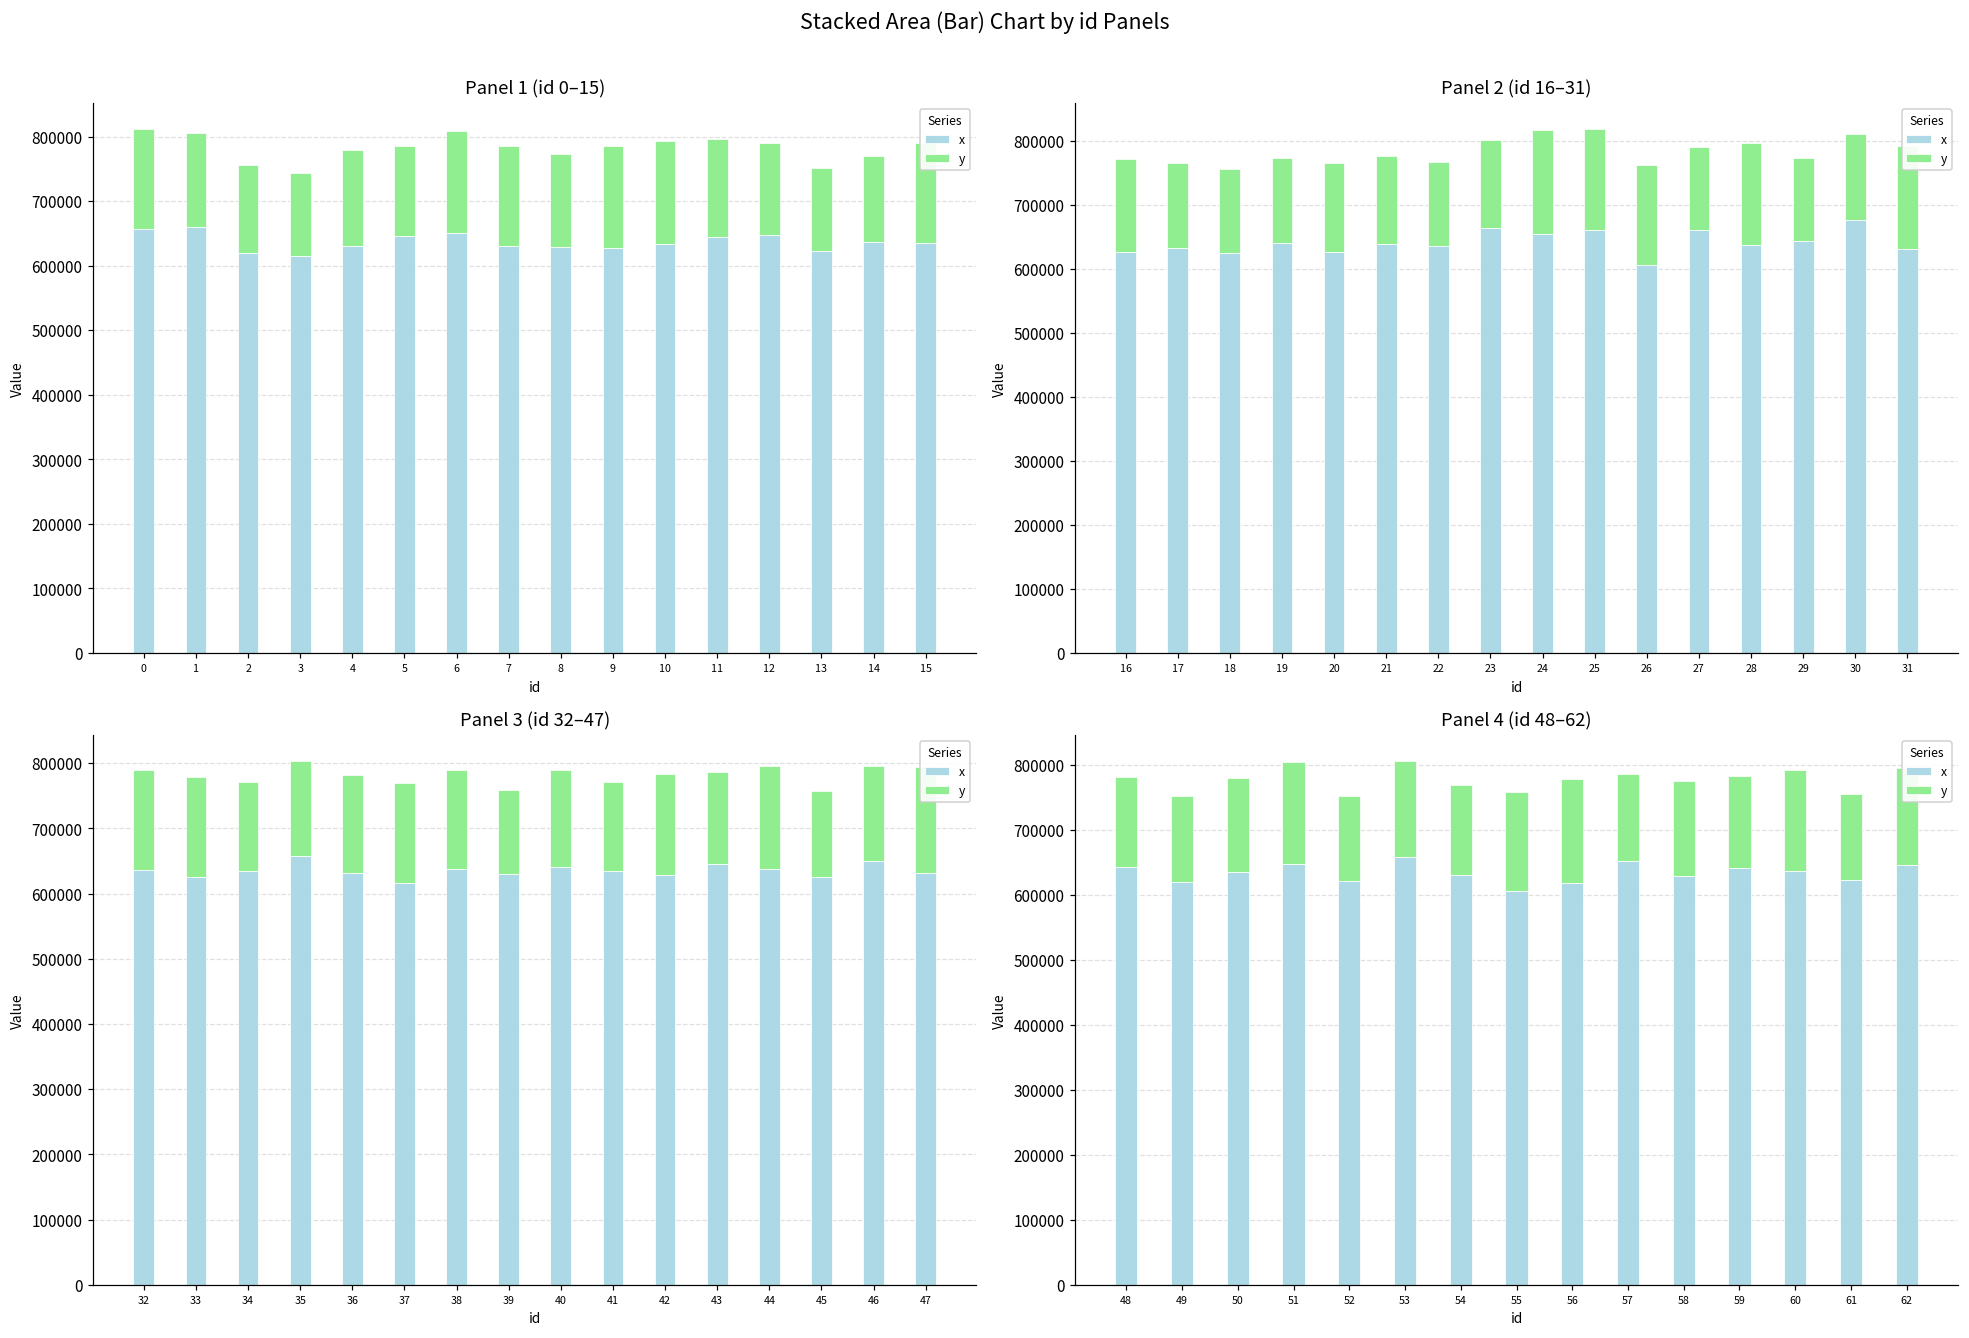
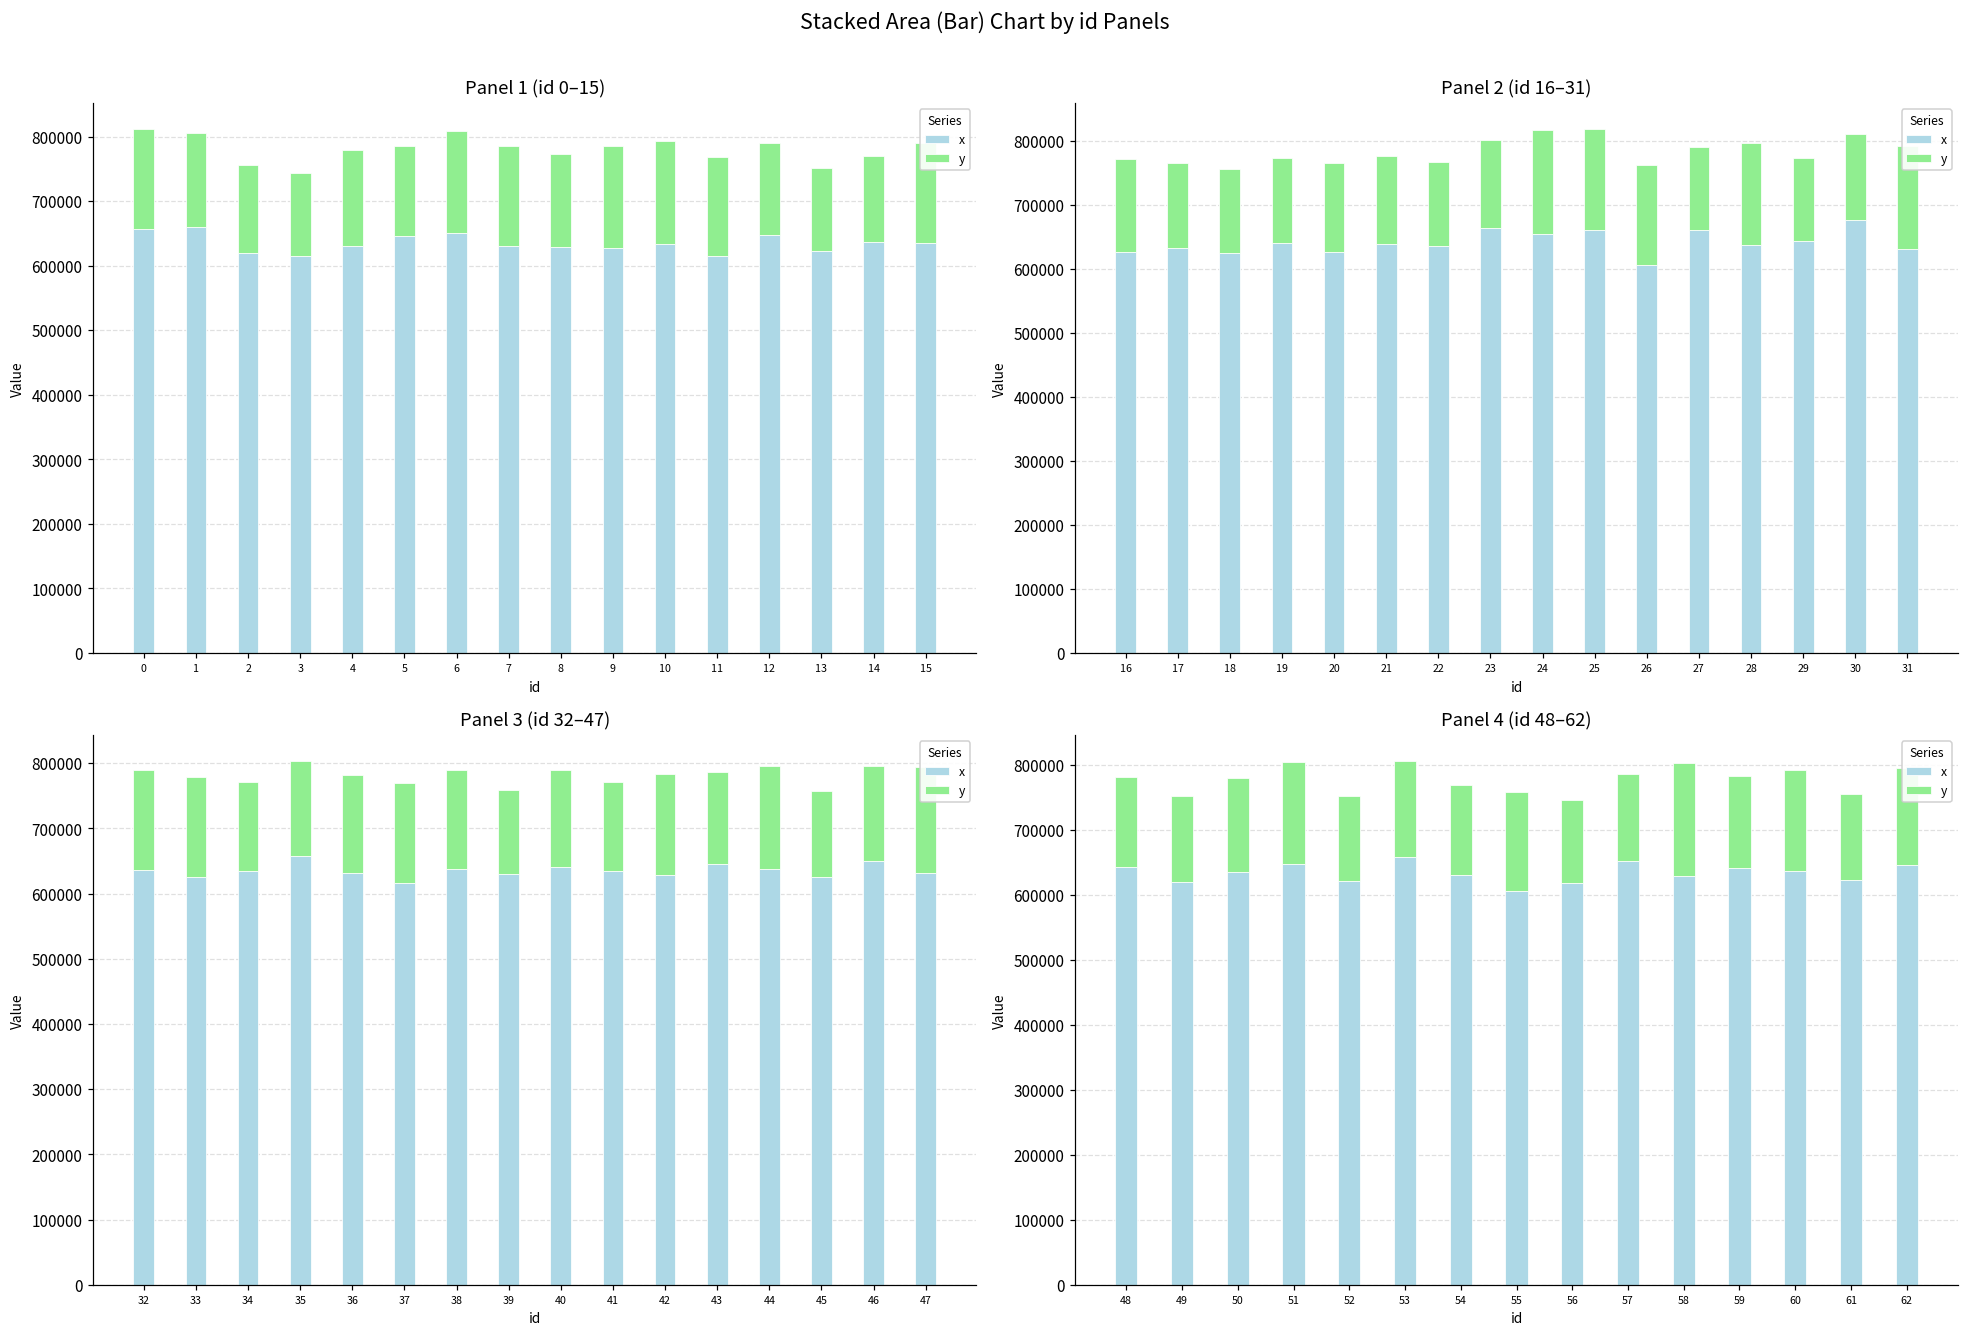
  {
    "Panel 1 (id 0–15)": {
      "x": {
        "0": 660000,
        "1": 660000,
        "2": 620000,
        "3": 620000,
        "4": 630000,
        "5": 650000,
        "6": 650000,
        "7": 630000,
        "8": 630000,
        "9": 630000,
        "10": 630000,
-       "11": 640000,
+       "11": 620000,
        "12": 650000,
        "13": 620000,
        "14": 640000,
        "15": 640000
      },
      "y": {
        "0": 150000,
        "1": 140000,
        "2": 140000,
        "3": 130000,
        "4": 150000,
        "5": 140000,
        "6": 160000,
        "7": 150000,
        "8": 140000,
        "9": 160000,
        "10": 160000,
        "11": 150000,
        "12": 140000,
        "13": 130000,
        "14": 130000
      }
    },
    "Panel 2 (id 16–31)": {
      "x": {
        "16": 630000,
        "17": 630000,
        "18": 620000,
        "19": 640000,
        "20": 630000,
        "21": 640000,
        "22": 640000,
        "23": 660000,
        "24": 650000,
        "25": 660000,
        "26": 610000,
        "27": 660000,
        "28": 640000,
        "29": 640000,
        "30": 680000,
        "31": 630000
      },
      "y": {
        "16": 140000,
        "17": 130000,
        "18": 130000,
        "19": 130000,
        "20": 140000,
        "21": 140000,
        "22": 130000,
        "23": 140000,
        "24": 160000,
        "25": 160000,
        "26": 160000,
        "27": 130000,
        "28": 160000,
        "29": 130000,
        "30": 130000
      }
    },
    "Panel 3 (id 32–47)": {
      "x": {
        "32": 640000,
        "33": 620000,
        "34": 640000,
        "35": 660000,
        "36": 630000,
        "37": 620000,
        "38": 640000,
        "39": 630000,
        "40": 640000,
        "41": 640000,
        "42": 630000,
        "43": 650000,
        "44": 640000,
        "45": 630000,
        "46": 650000,
        "47": 630000
      },
      "y": {
        "32": 150000,
        "33": 150000,
        "34": 140000,
        "35": 150000,
        "36": 150000,
        "37": 150000,
        "38": 150000,
        "39": 130000,
        "40": 150000,
        "41": 140000,
        "42": 160000,
        "43": 140000,
        "44": 160000,
        "45": 130000,
        "46": 150000
      }
    },
    "Panel 4 (id 48–62)": {
      "x": {
        "48": 640000,
        "49": 620000,
        "50": 640000,
        "51": 650000,
        "52": 620000,
        "53": 660000,
        "54": 630000,
        "55": 610000,
        "56": 620000,
        "57": 650000,
        "58": 630000,
        "59": 640000,
        "60": 640000,
        "61": 620000,
        "62": 650000
      },
      "y": {
        "48": 140000,
        "49": 130000,
        "50": 140000,
        "51": 160000,
        "52": 130000,
        "53": 150000,
        "54": 140000,
        "55": 150000,
-       "56": 160000,
+       "56": 130000,
        "57": 140000,
-       "58": 150000,
+       "58": 180000,
        "59": 140000,
        "60": 160000,
        "61": 130000
      }
    }
  }
